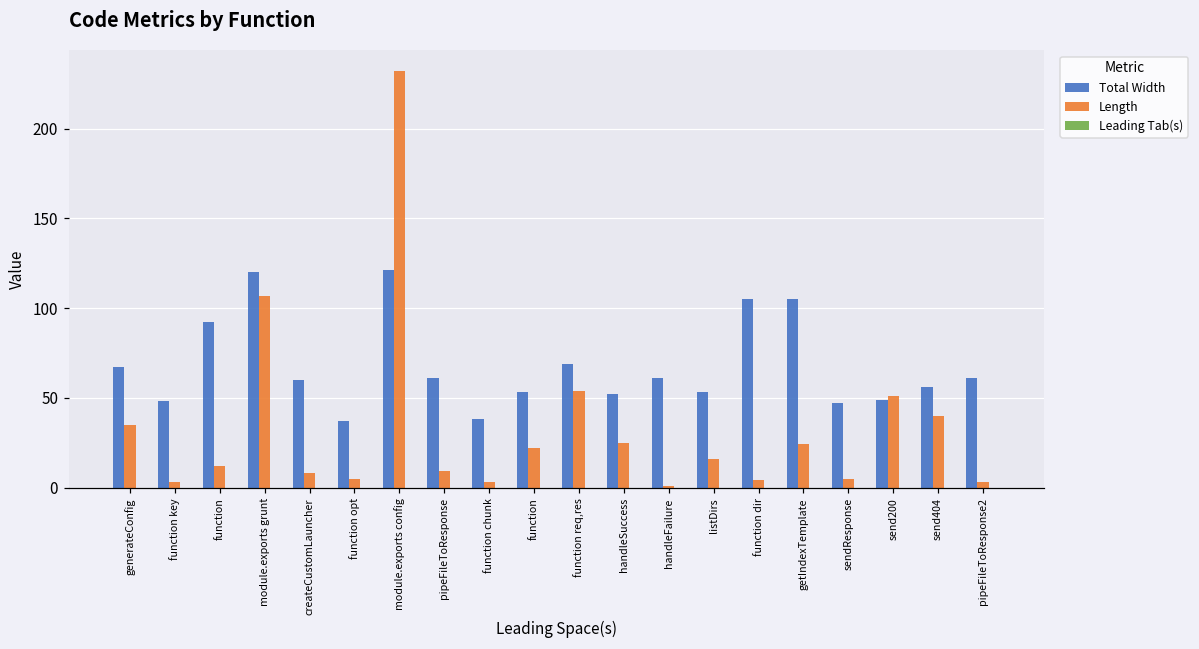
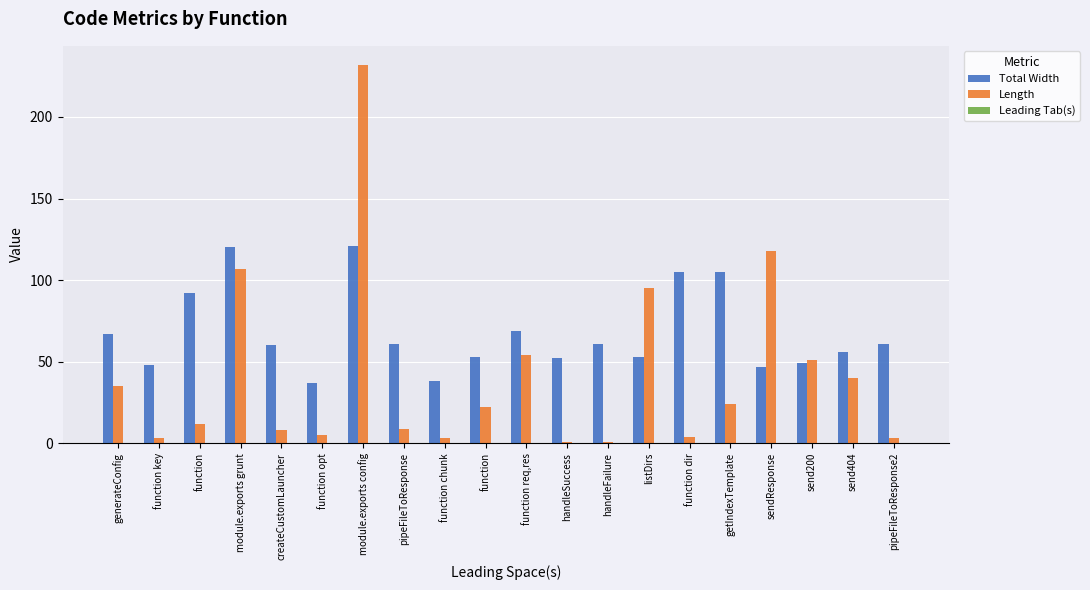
  {
    "Total Width": {
      "generateConfig": 67,
      "function key": 48,
      "module.exports grunt": 120,
      "createCustomLauncher": 60,
      "function opt": 37,
      "module.exports config": 121,
      "pipeFileToResponse": 61,
      "function chunk": 38,
      "function req,res": 69,
      "handleSuccess": 52,
      "handleFailure": 61,
      "listDirs": 53,
      "function dir": 105,
      "getIndexTemplate": 105,
      "sendResponse": 47,
      "send200": 49,
      "send404": 56,
      "pipeFileToResponse2": 61
    },
    "Length": {
      "generateConfig": 35,
      "function key": 3,
      "module.exports grunt": 107,
      "createCustomLauncher": 8,
      "function opt": 5,
      "module.exports config": 232,
      "pipeFileToResponse": 9,
      "function chunk": 3,
      "function req,res": 54,
-     "handleSuccess": 25,
-     "listDirs": 16,
+     "handleSuccess": 1,
+     "listDirs": 95,
      "function dir": 4,
      "getIndexTemplate": 24,
-     "sendResponse": 5,
+     "sendResponse": 118,
      "send200": 51,
      "send404": 40,
      "pipeFileToResponse2": 3
    },
    "Leading Tab(s)": {
      "generateConfig": 0,
      "function key": 0,
      "module.exports grunt": 0,
      "createCustomLauncher": 0,
      "function opt": 0,
      "module.exports config": 0,
      "pipeFileToResponse": 0,
      "function chunk": 0,
      "function req,res": 0,
      "handleSuccess": 0,
      "handleFailure": 0,
      "listDirs": 0,
      "function dir": 0,
      "getIndexTemplate": 0,
      "sendResponse": 0,
      "send200": 0,
      "send404": 0,
      "pipeFileToResponse2": 0
    }
  }
